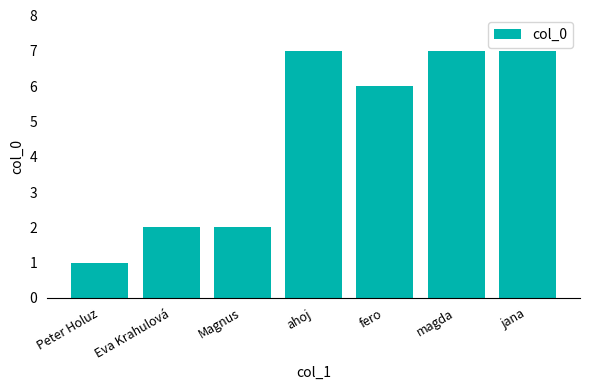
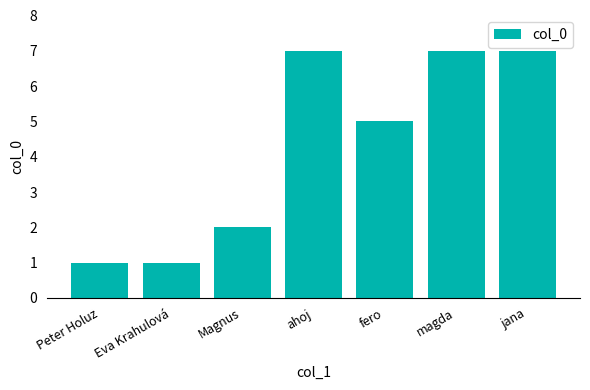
  {
    "Peter Holuz": 1,
-   "Eva Krahulová": 2,
+   "Eva Krahulová": 1,
    "Magnus": 2,
    "ahoj": 7,
-   "fero": 6,
+   "fero": 5,
    "magda": 7,
    "jana": 7
  }
